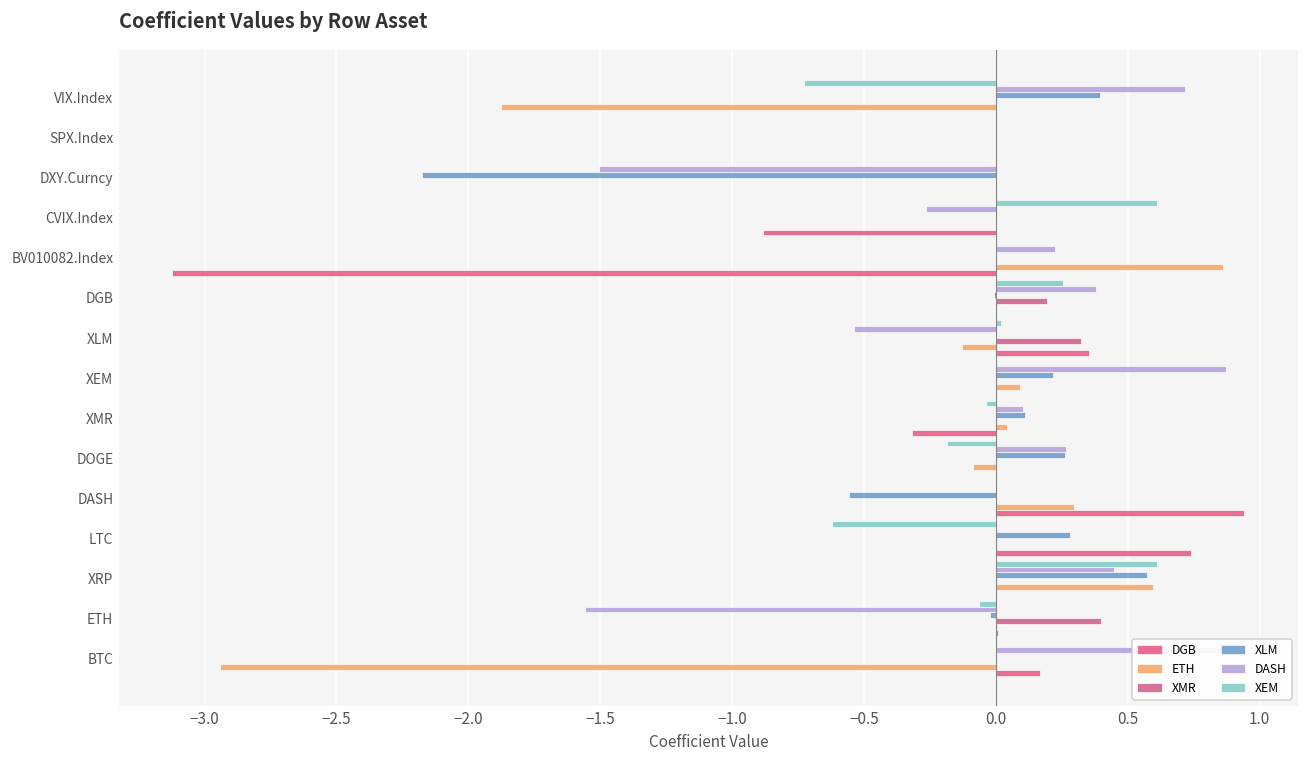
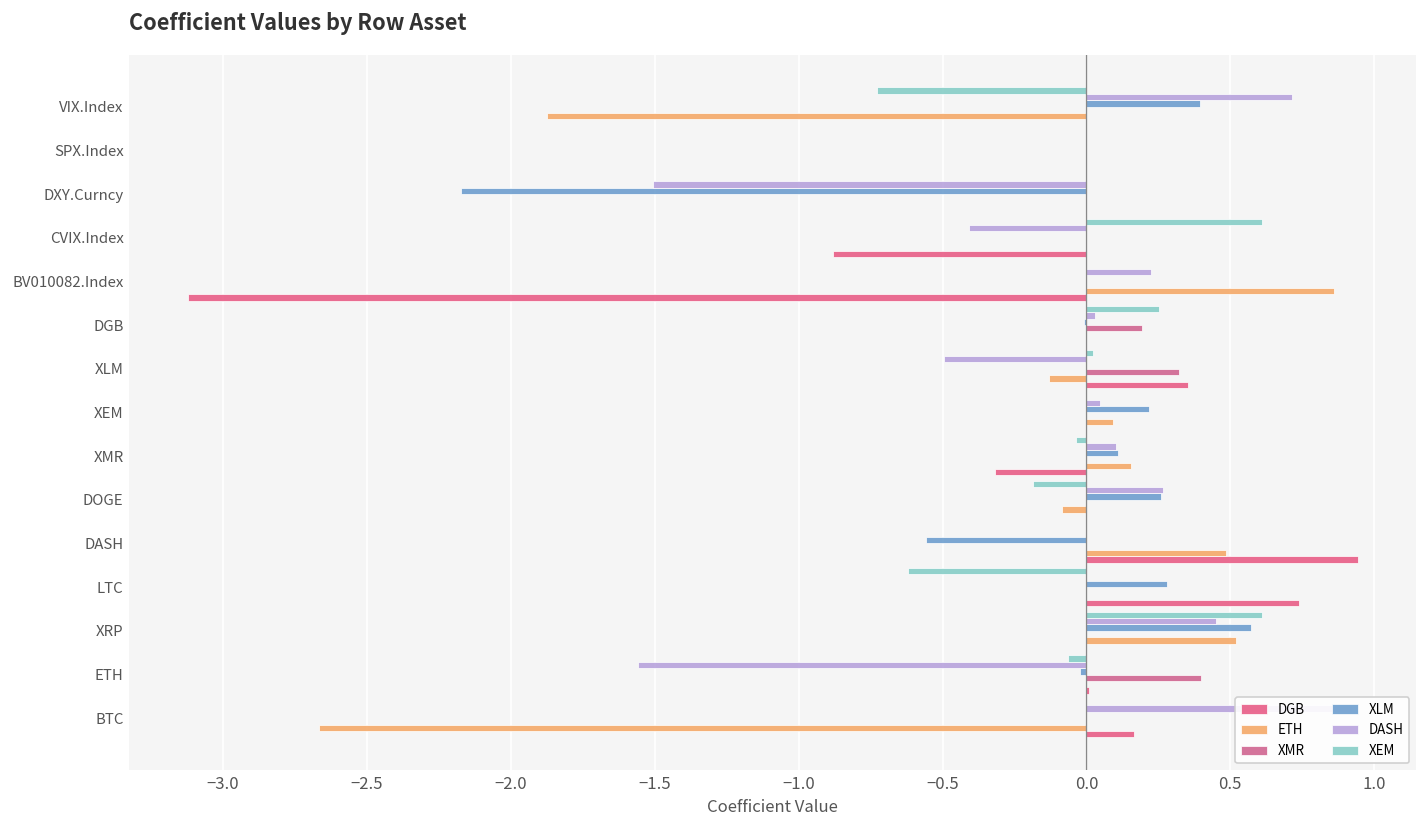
  {
    "ETH": {
      "VIX.Index": -1.88,
      "SPX.Index": 0.00,
      "DXY.Curncy": 0.00,
      "BV010082.Index": 0.86,
      "DGB": 0.00,
      "XLM": -0.13,
      "XEM": 0.09,
-     "XMR": 0.04,
+     "XMR": 0.16,
      "DOGE": -0.09,
-     "DASH": 0.30,
+     "DASH": 0.49,
      "LTC": 0.00,
-     "XRP": 0.59,
+     "XRP": 0.52,
      "ETH": 0.00,
-     "BTC": -2.94
+     "BTC": -2.67
    },
    "DASH": {
      "VIX.Index": 0.72,
      "SPX.Index": 0.00,
      "DXY.Curncy": -1.51,
-     "CVIX.Index": -0.27,
+     "CVIX.Index": -0.41,
      "BV010082.Index": 0.23,
-     "DGB": 0.38,
-     "XLM": -0.54,
-     "XEM": 0.87,
+     "DGB": 0.03,
+     "XLM": -0.49,
+     "XEM": 0.05,
      "XMR": 0.10,
      "DOGE": 0.27,
      "DASH": 0.00,
      "LTC": 0.00,
      "XRP": 0.45,
      "ETH": -1.56
    }
  }
